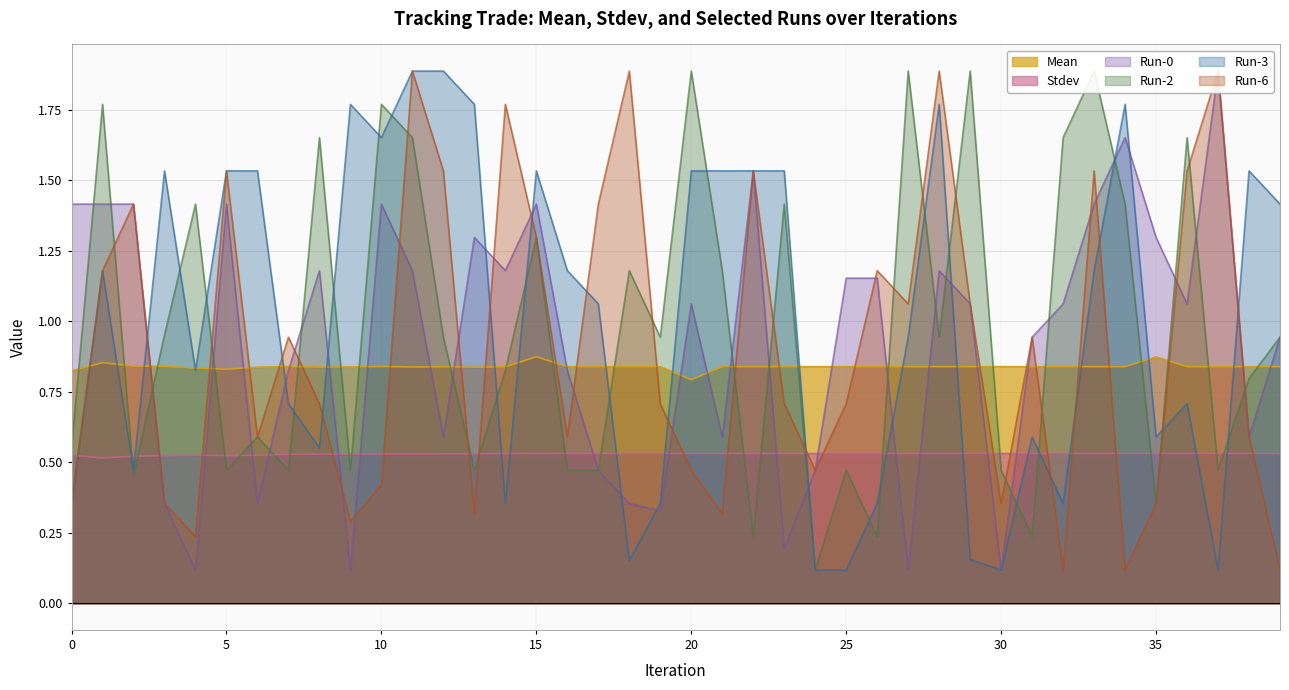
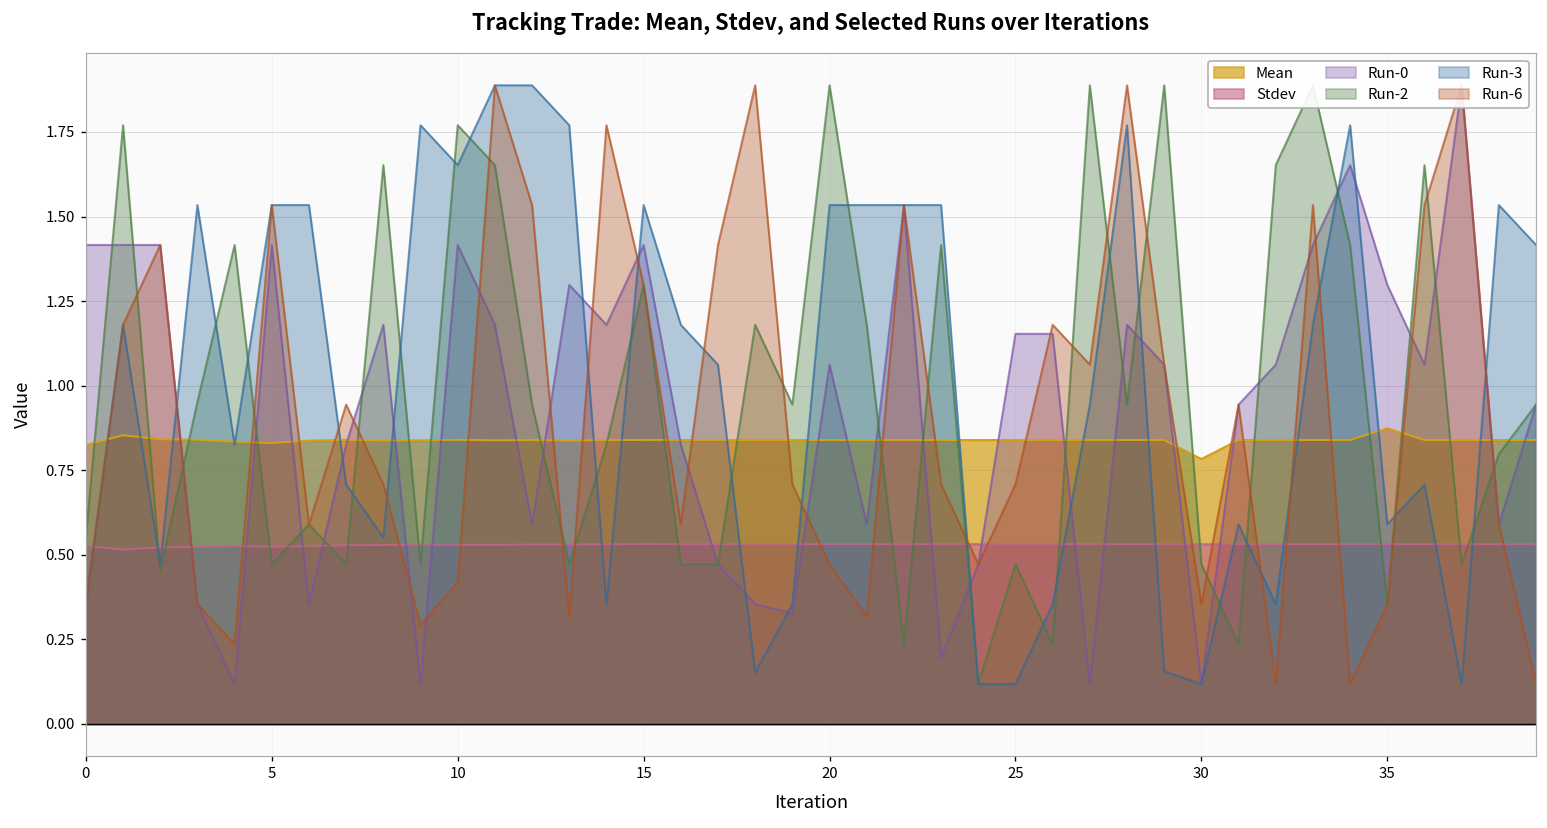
  {
    "Mean": {
      "0": 0.82,
      "5": 0.83,
      "10": 0.84,
-     "15": 0.87,
-     "20": 0.79,
+     "15": 0.84,
+     "20": 0.84,
      "25": 0.84,
-     "30": 0.84,
+     "30": 0.78,
      "35": 0.87
    }
  }
